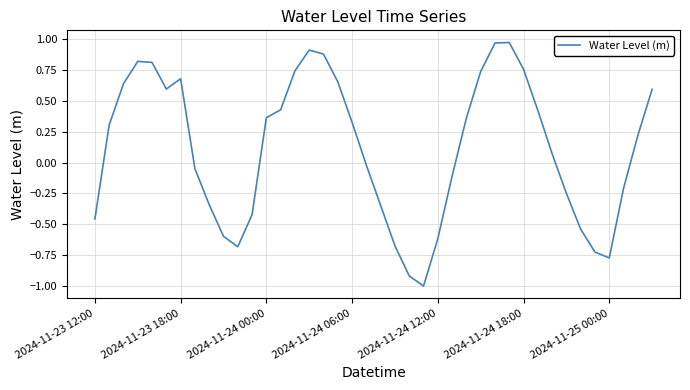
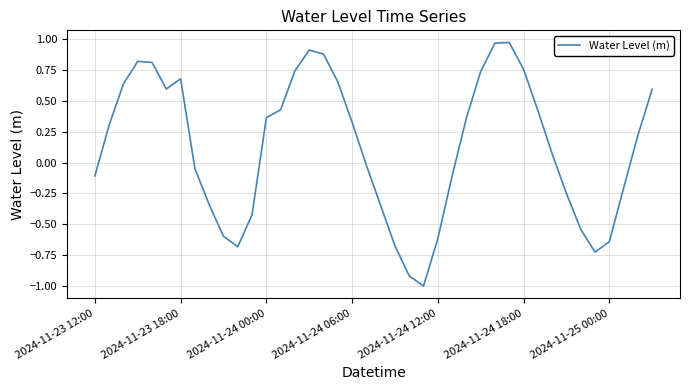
  {
-   "2024-11-23 12:00": -0.46,
+   "2024-11-23 12:00": -0.11,
    "2024-11-23 18:00": 0.68,
    "2024-11-24 00:00": 0.36,
    "2024-11-24 06:00": 0.33,
    "2024-11-24 12:00": -0.62,
    "2024-11-24 18:00": 0.76,
-   "2024-11-25 00:00": -0.77
+   "2024-11-25 00:00": -0.64
  }
